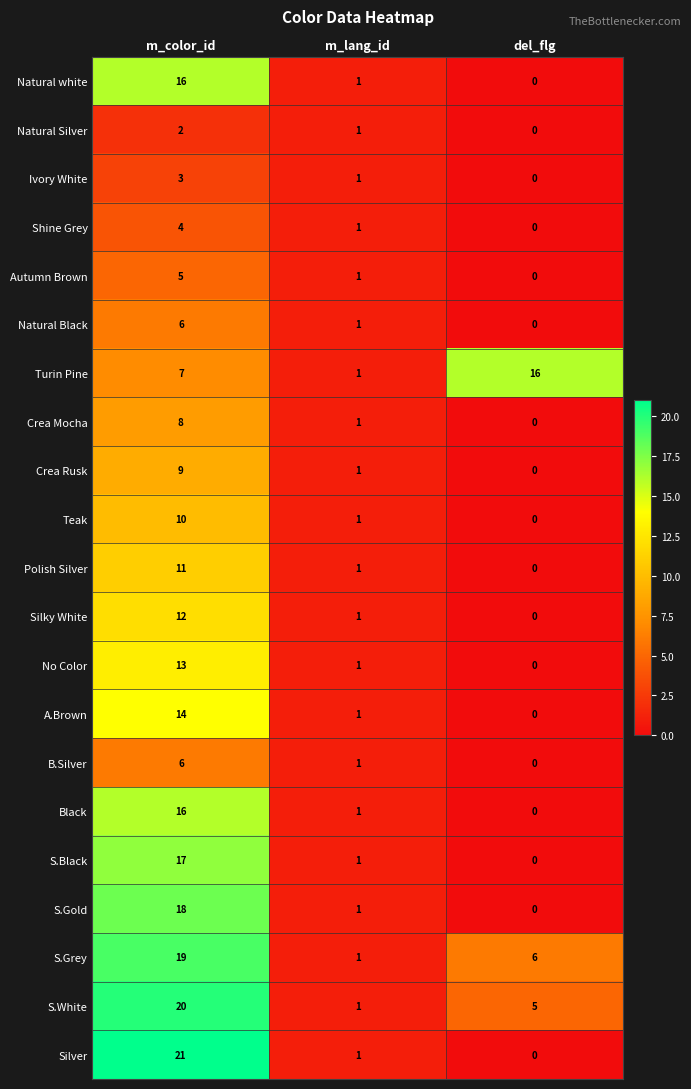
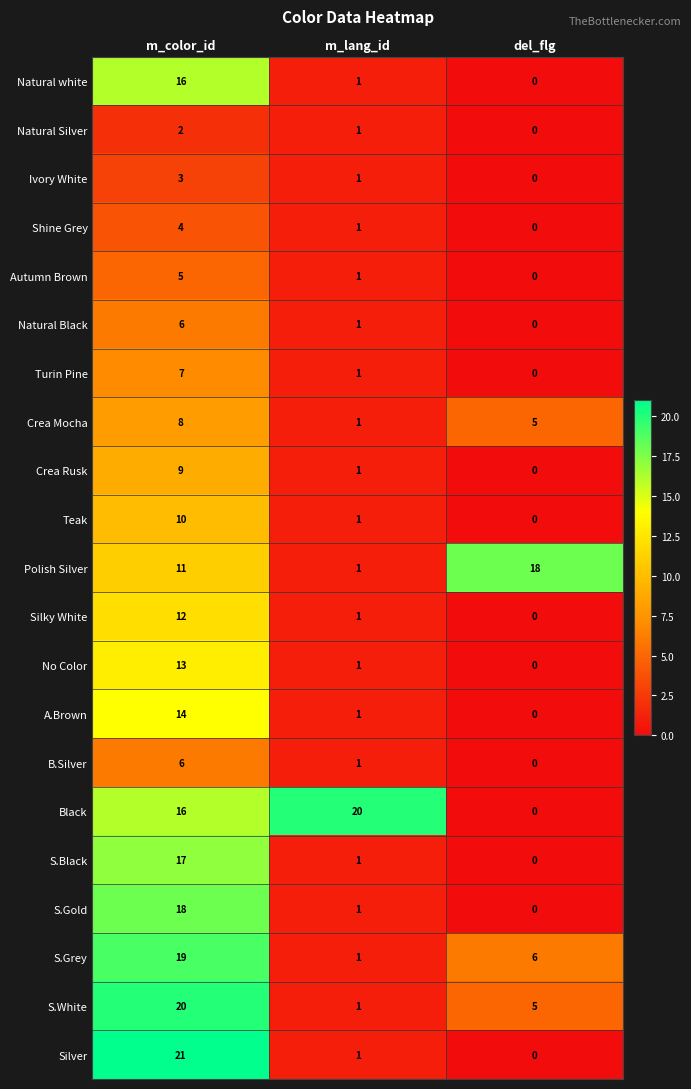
  {
    "Natural white": {
      "m_color_id": 16,
      "m_lang_id": 1,
      "del_flg": 0
    },
    "Natural Silver": {
      "m_color_id": 2,
      "m_lang_id": 1,
      "del_flg": 0
    },
    "Ivory White": {
      "m_color_id": 3,
      "m_lang_id": 1,
      "del_flg": 0
    },
    "Shine Grey": {
      "m_color_id": 4,
      "m_lang_id": 1,
      "del_flg": 0
    },
    "Autumn Brown": {
      "m_color_id": 5,
      "m_lang_id": 1,
      "del_flg": 0
    },
    "Natural Black": {
      "m_color_id": 6,
      "m_lang_id": 1,
      "del_flg": 0
    },
    "Turin Pine": {
      "m_color_id": 7,
      "m_lang_id": 1,
-     "del_flg": 16
+     "del_flg": 0
    },
    "Crea Mocha": {
      "m_color_id": 8,
      "m_lang_id": 1,
-     "del_flg": 0
+     "del_flg": 5
    },
    "Crea Rusk": {
      "m_color_id": 9,
      "m_lang_id": 1,
      "del_flg": 0
    },
    "Teak": {
      "m_color_id": 10,
      "m_lang_id": 1,
      "del_flg": 0
    },
    "Polish Silver": {
      "m_color_id": 11,
      "m_lang_id": 1,
-     "del_flg": 0
+     "del_flg": 18
    },
    "Silky White": {
      "m_color_id": 12,
      "m_lang_id": 1,
      "del_flg": 0
    },
    "No Color": {
      "m_color_id": 13,
      "m_lang_id": 1,
      "del_flg": 0
    },
    "A.Brown": {
      "m_color_id": 14,
      "m_lang_id": 1,
      "del_flg": 0
    },
    "B.Silver": {
      "m_color_id": 6,
      "m_lang_id": 1,
      "del_flg": 0
    },
    "Black": {
      "m_color_id": 16,
-     "m_lang_id": 1,
+     "m_lang_id": 20,
      "del_flg": 0
    },
    "S.Black": {
      "m_color_id": 17,
      "m_lang_id": 1,
      "del_flg": 0
    },
    "S.Gold": {
      "m_color_id": 18,
      "m_lang_id": 1,
      "del_flg": 0
    },
    "S.Grey": {
      "m_color_id": 19,
      "m_lang_id": 1,
      "del_flg": 6
    },
    "S.White": {
      "m_color_id": 20,
      "m_lang_id": 1,
      "del_flg": 5
    },
    "Silver": {
      "m_color_id": 21,
      "m_lang_id": 1,
      "del_flg": 0
    }
  }
